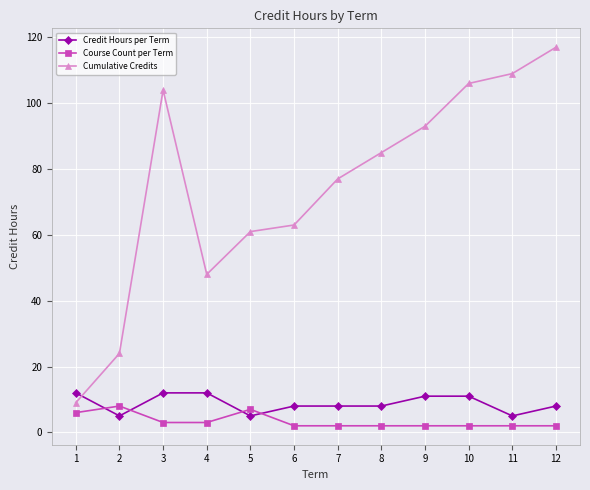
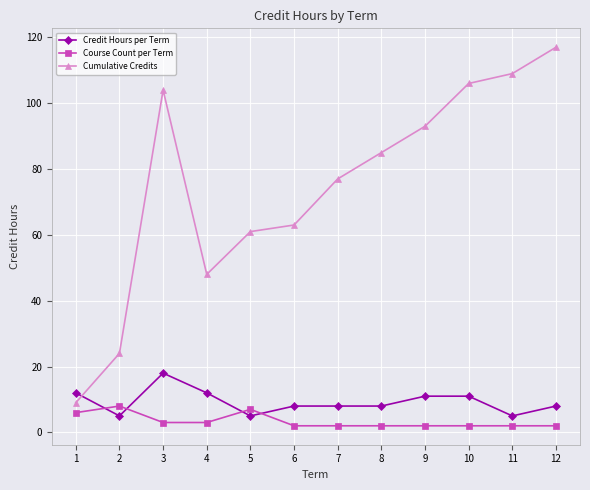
  {
    "Credit Hours per Term": {
      "1": 12,
      "2": 5,
-     "3": 12,
+     "3": 18,
      "4": 12,
      "5": 5,
      "6": 8,
      "7": 8,
      "8": 8,
      "9": 11,
      "10": 11,
      "11": 5,
      "12": 8
    },
    "Course Count per Term": {
      "1": 6,
      "2": 8,
      "3": 3,
      "4": 3,
      "5": 7,
      "6": 2,
      "7": 2,
      "8": 2,
      "9": 2,
      "10": 2,
      "11": 2,
      "12": 2
    },
    "Cumulative Credits": {
      "1": 9,
      "2": 24,
      "3": 104,
      "4": 48,
      "5": 61,
      "6": 63,
      "7": 77,
      "8": 85,
      "9": 93,
      "10": 106,
      "11": 109,
      "12": 117
    }
  }
